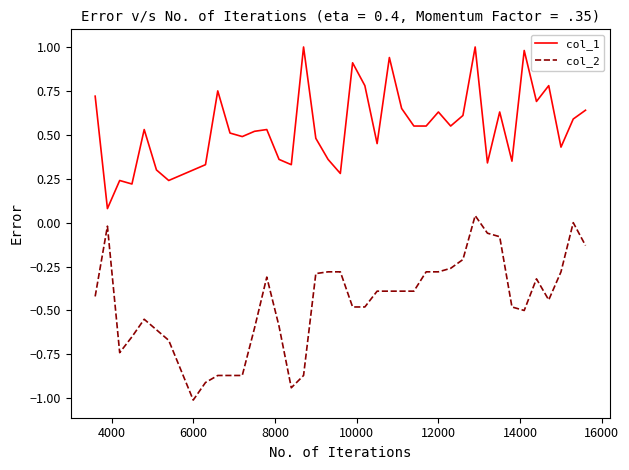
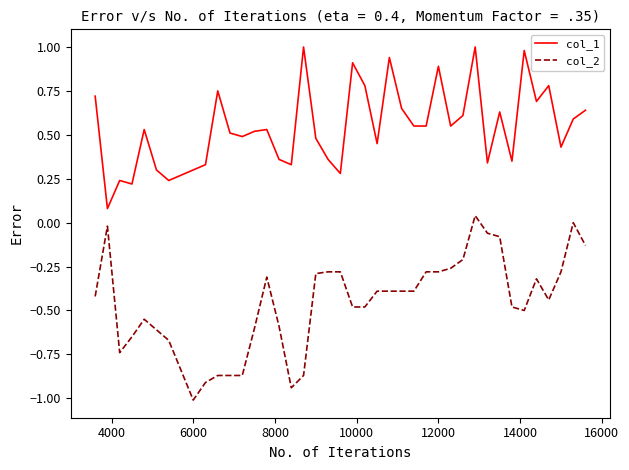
  {
    "col_1": {
      "6000": 0.30,
-     "12000": 0.63
+     "12000": 0.89
    },
    "col_2": {
      "6000": -1.01,
      "12000": -0.28
    }
  }
